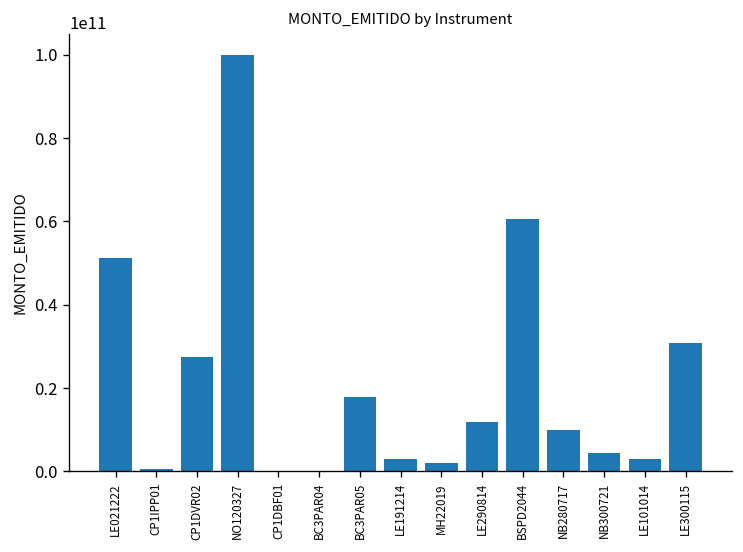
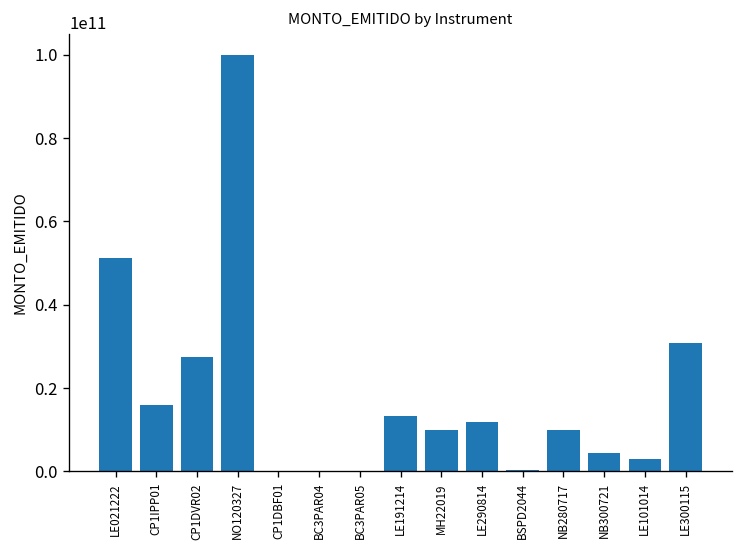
  {
    "LE021222": 51000000000,
-   "CP1IPP01": 1000000000,
+   "CP1IPP01": 16000000000,
    "CP1DVR02": 27000000000,
    "NO120327": 100000000000,
-   "BC3PAR05": 18000000000,
-   "LE191214": 3000000000,
-   "MH22019": 2000000000,
+   "BC3PAR05": 0,
+   "LE191214": 13000000000,
+   "MH22019": 10000000000,
    "LE290814": 12000000000,
-   "BSPD2044": 61000000000,
+   "BSPD2044": 0,
    "NB280717": 10000000000,
    "NB300721": 5000000000,
    "LE101014": 3000000000,
    "LE300115": 31000000000
  }
